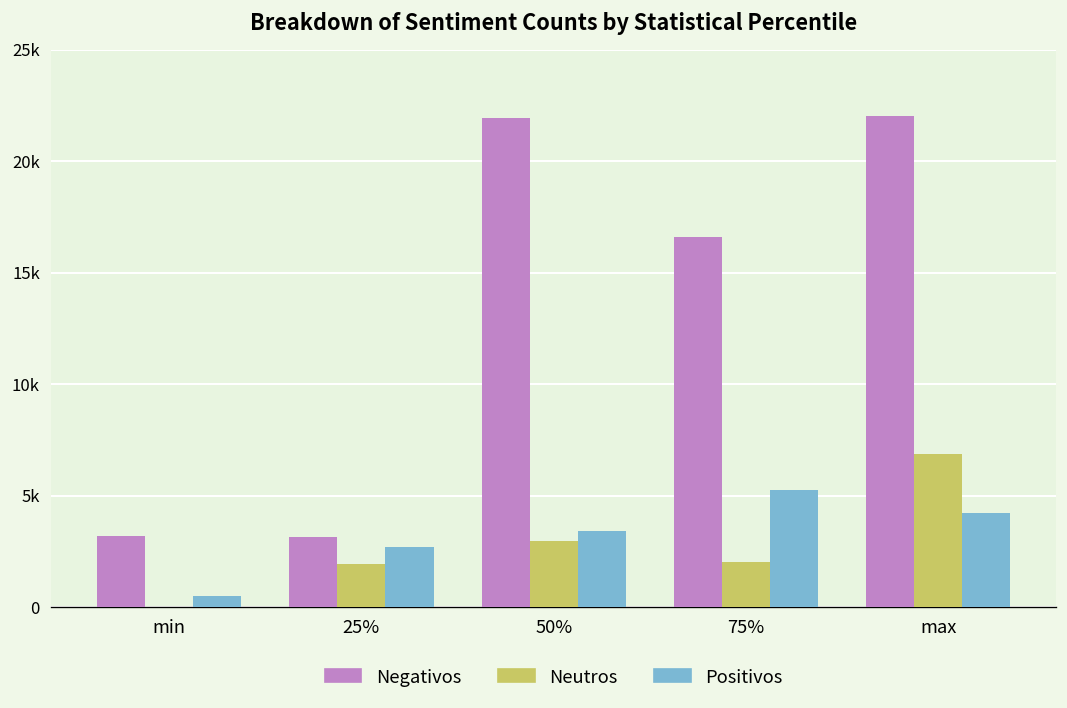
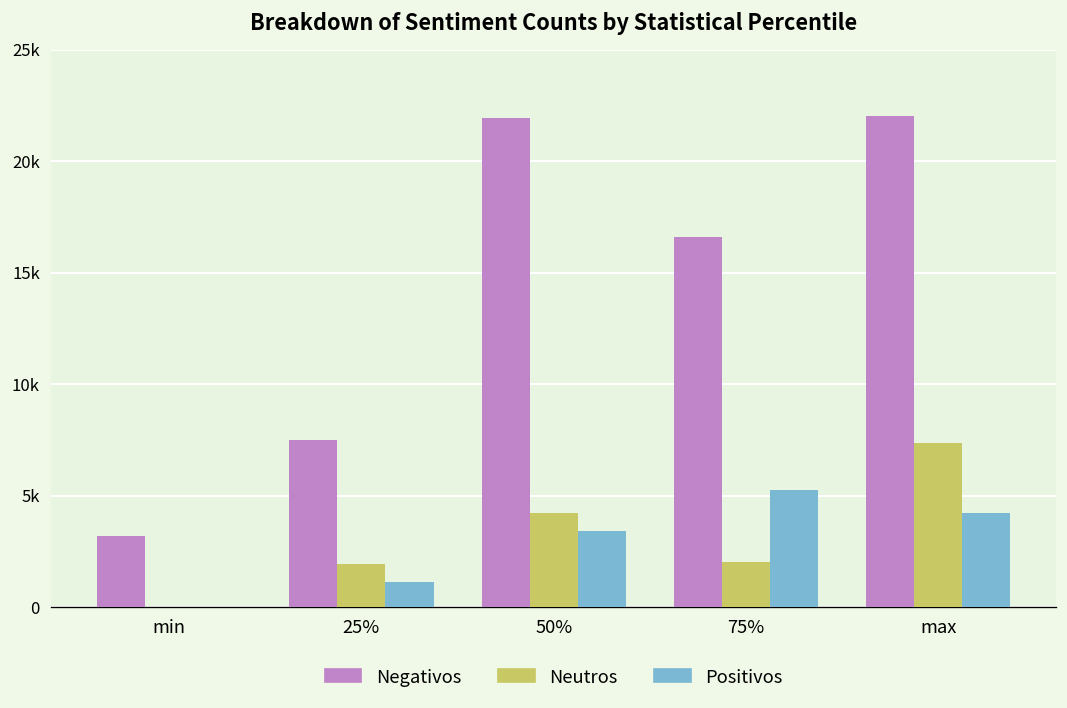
  {
    "Negativos": {
      "min": 3200,
-     "25%": 3200,
+     "25%": 7500,
      "50%": 21900,
      "75%": 16600,
      "max": 22000
    },
    "Neutros": {
      "25%": 1900,
-     "50%": 3000,
+     "50%": 4200,
      "75%": 2000,
-     "max": 6900
+     "max": 7400
    },
    "Positivos": {
-     "min": 500,
-     "25%": 2700,
+     "min": 0,
+     "25%": 1200,
      "50%": 3400,
      "75%": 5200,
      "max": 4200
    }
  }
